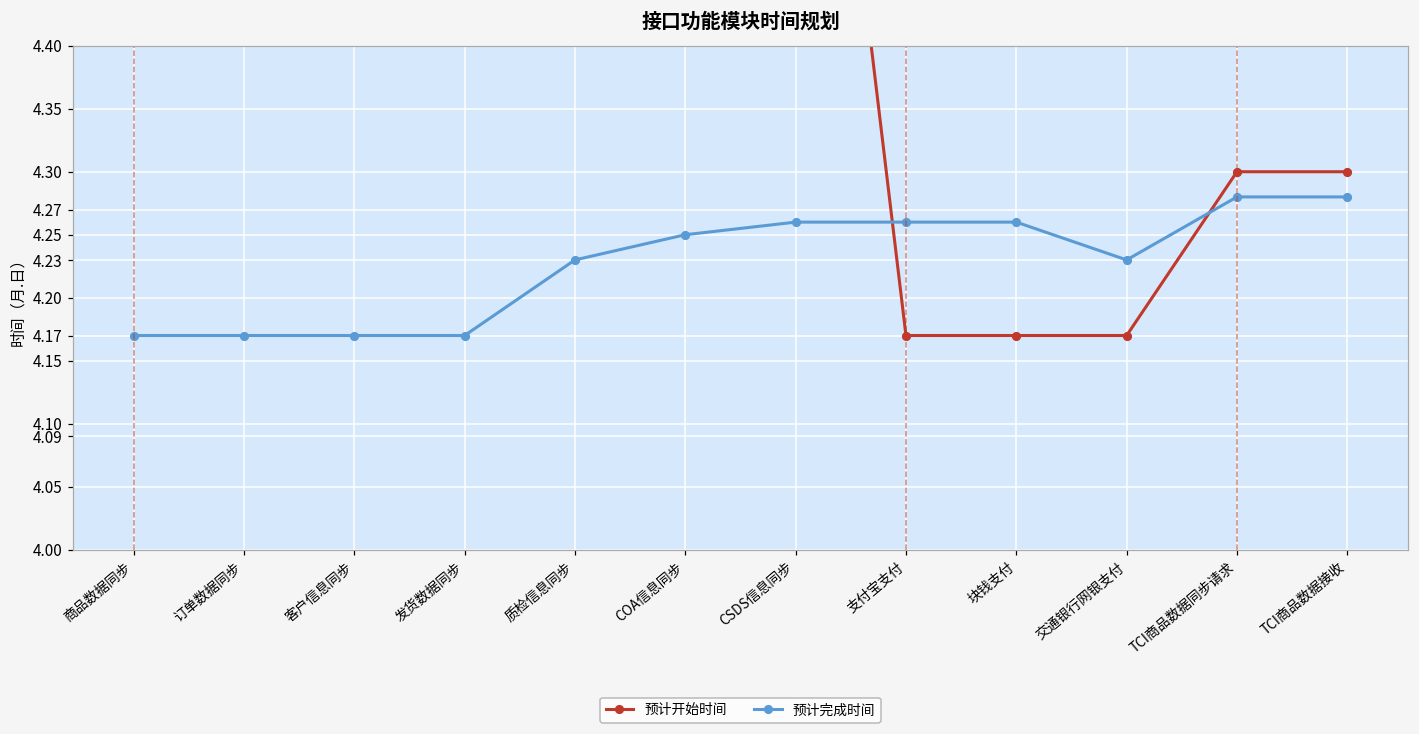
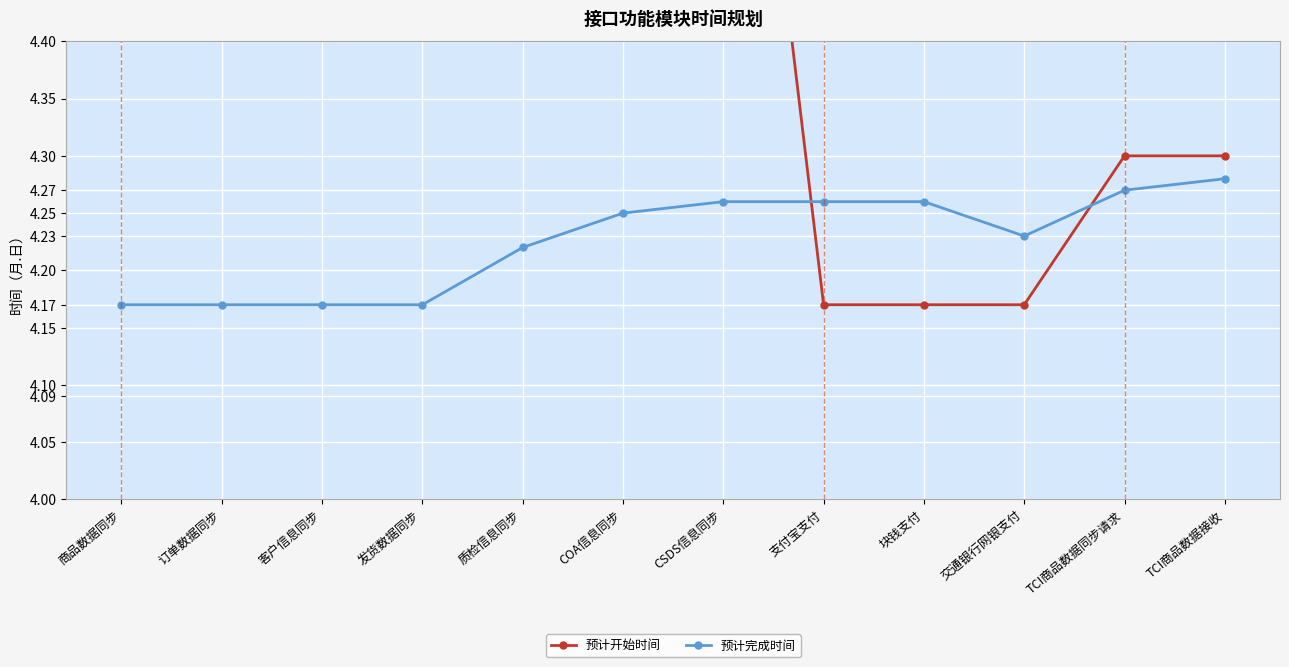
  {
    "预计开始时间": {
      "支付宝支付": 4.17,
      "块钱支付": 4.17,
      "交通银行网银支付": 4.17,
      "TCI商品数据同步请求": 4.30,
      "TCI商品数据接收": 4.30
    },
    "预计完成时间": {
      "商品数据同步": 4.17,
      "订单数据同步": 4.17,
      "客户信息同步": 4.17,
      "发货数据同步": 4.17,
-     "质检信息同步": 4.23,
+     "质检信息同步": 4.22,
      "COA信息同步": 4.25,
      "CSDS信息同步": 4.26,
      "支付宝支付": 4.26,
      "块钱支付": 4.26,
      "交通银行网银支付": 4.23,
-     "TCI商品数据同步请求": 4.28,
+     "TCI商品数据同步请求": 4.27,
      "TCI商品数据接收": 4.28
    }
  }
